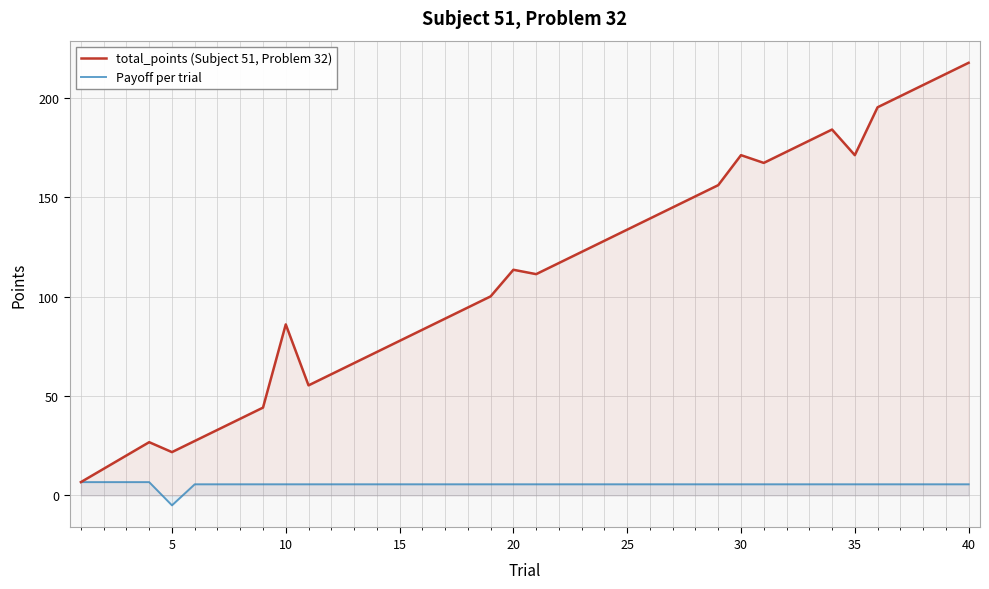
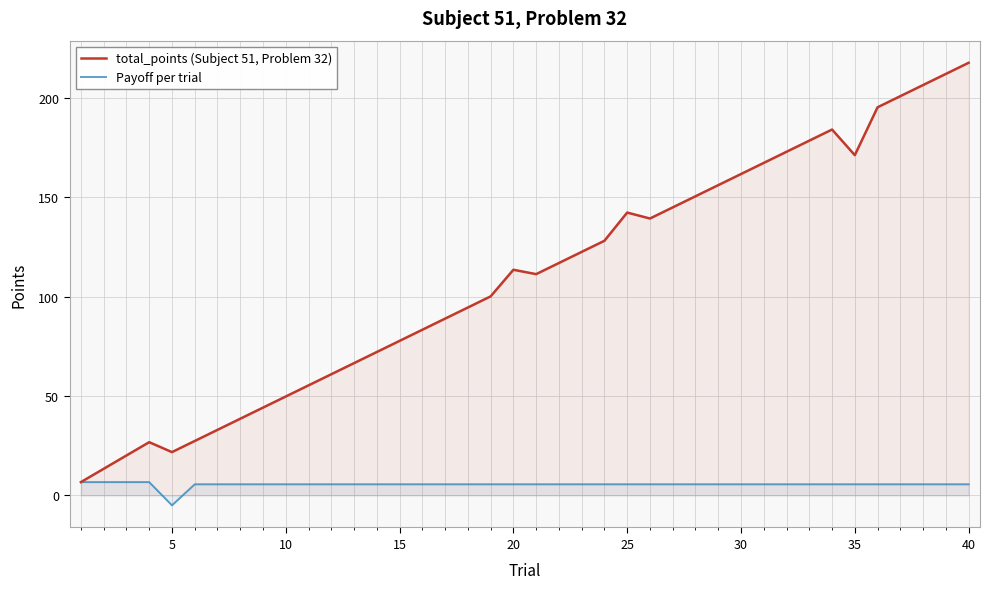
  {
    "total_points (Subject 51, Problem 32)": {
      "5": 22,
-     "10": 86,
+     "10": 50,
      "15": 78,
      "20": 114,
-     "25": 134,
-     "30": 171,
+     "25": 142,
+     "30": 162,
      "35": 171,
      "40": 218
    }
  }
